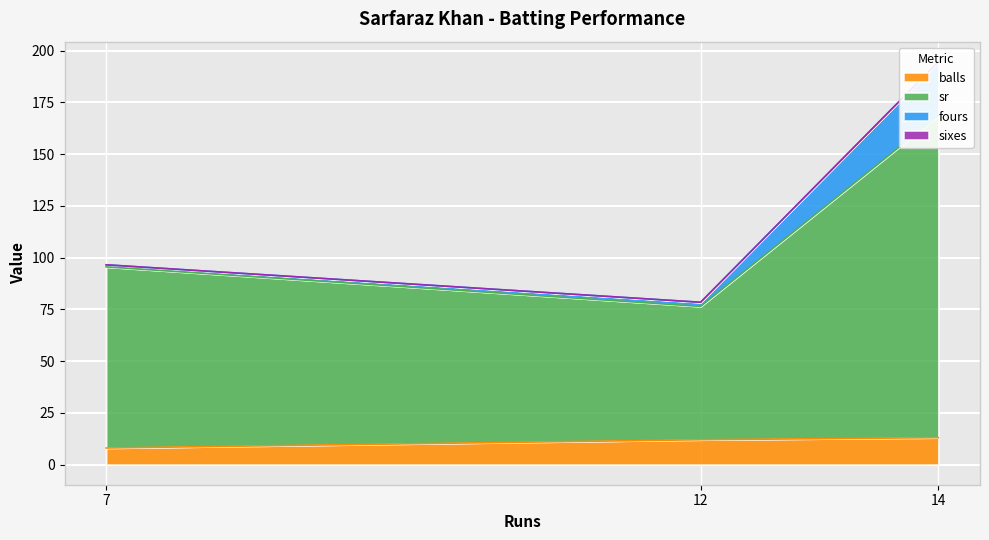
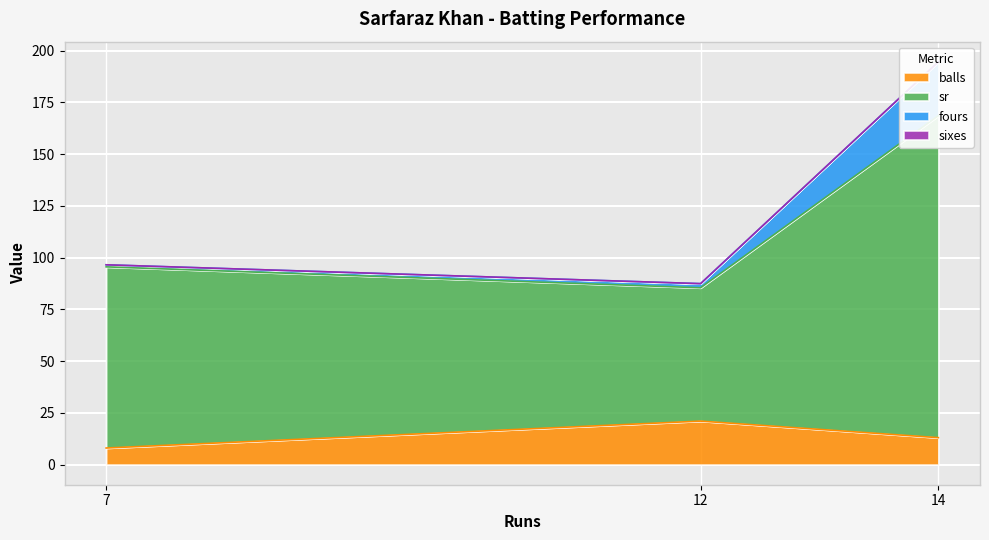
  {
    "balls": {
      "7": 8,
-     "12": 12,
+     "12": 21,
      "14": 13
    },
    "sr": {
      "12": 64
    }
  }
